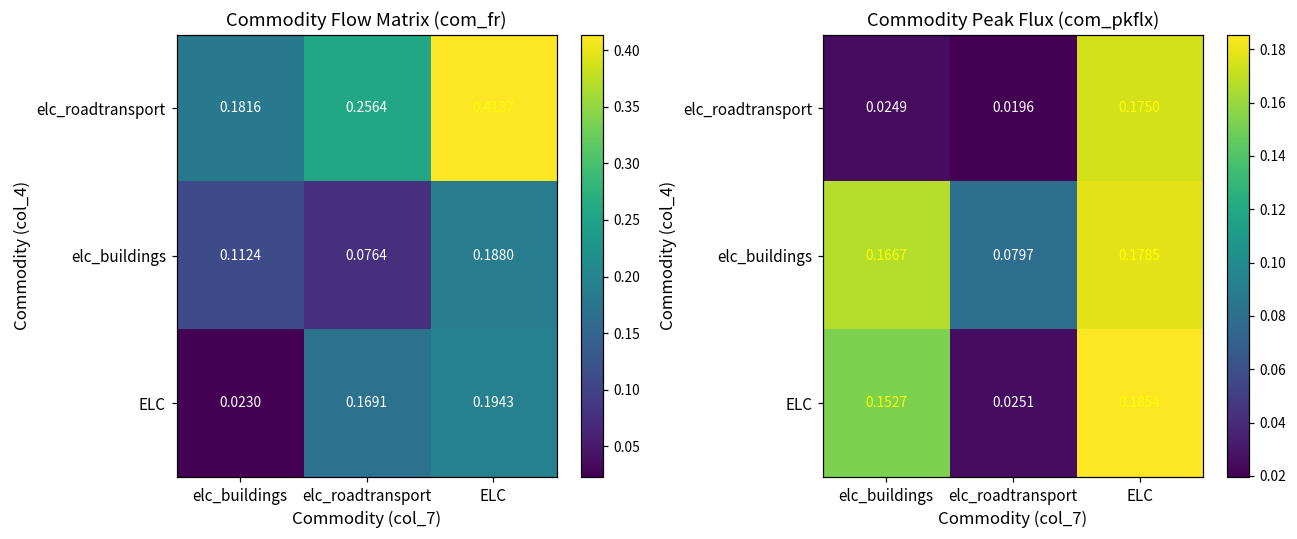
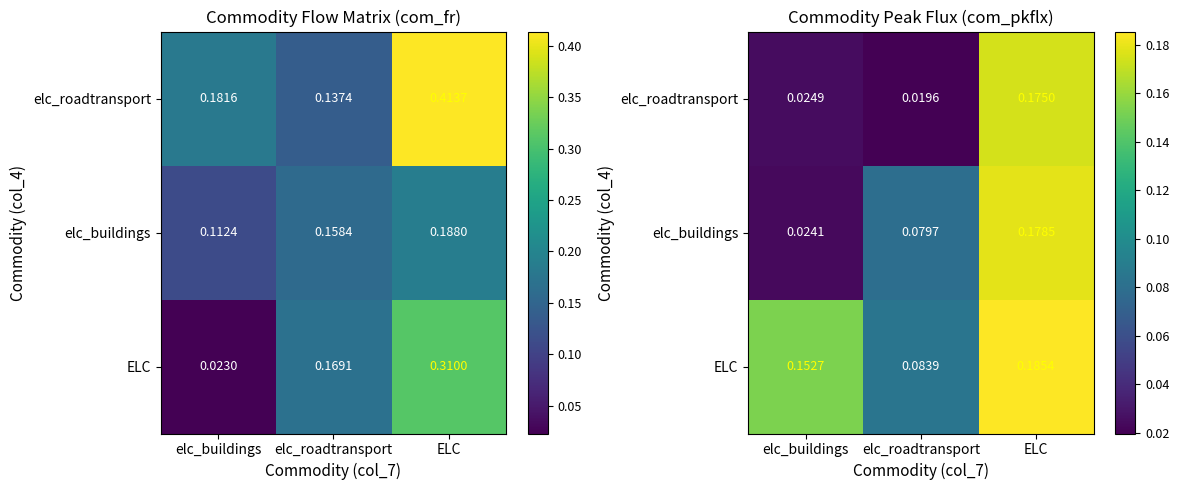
  {
    "Commodity Flow Matrix (com_fr)": {
      "elc_roadtransport": {
        "elc_buildings": 0.1816,
-       "elc_roadtransport": 0.2564
+       "elc_roadtransport": 0.1374
      },
      "elc_buildings": {
        "elc_buildings": 0.1124,
-       "elc_roadtransport": 0.0764,
+       "elc_roadtransport": 0.1584,
        "ELC": 0.1880
      },
      "ELC": {
        "elc_buildings": 0.0230,
        "elc_roadtransport": 0.1691,
-       "ELC": 0.1943
+       "ELC": 0.3100
      }
    },
    "Commodity Peak Flux (com_pkflx)": {
      "elc_roadtransport": {
        "elc_buildings": 0.0249,
        "elc_roadtransport": 0.0196
      },
      "elc_buildings": {
-       "elc_buildings": 0.1667,
+       "elc_buildings": 0.0241,
        "elc_roadtransport": 0.0797
      },
      "ELC": {
        "elc_buildings": 0.1527,
-       "elc_roadtransport": 0.0251
+       "elc_roadtransport": 0.0839
      }
    }
  }
